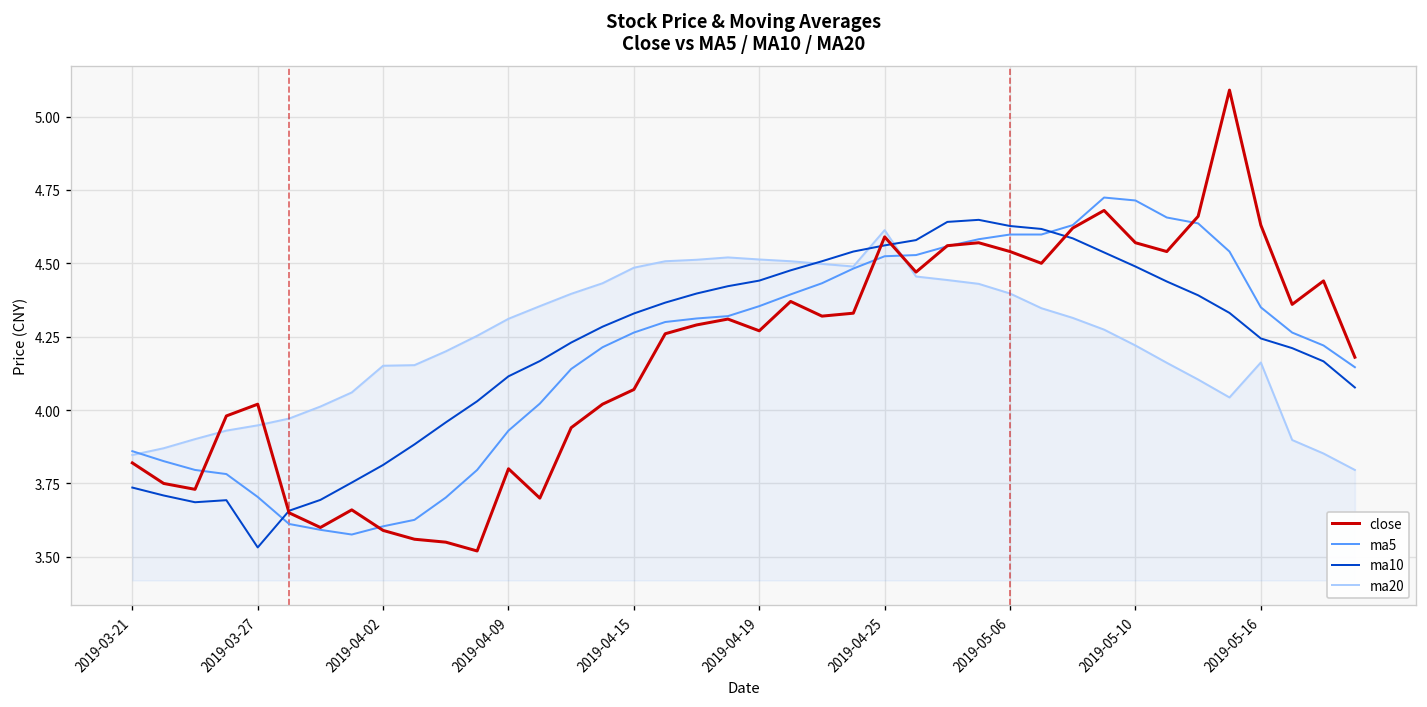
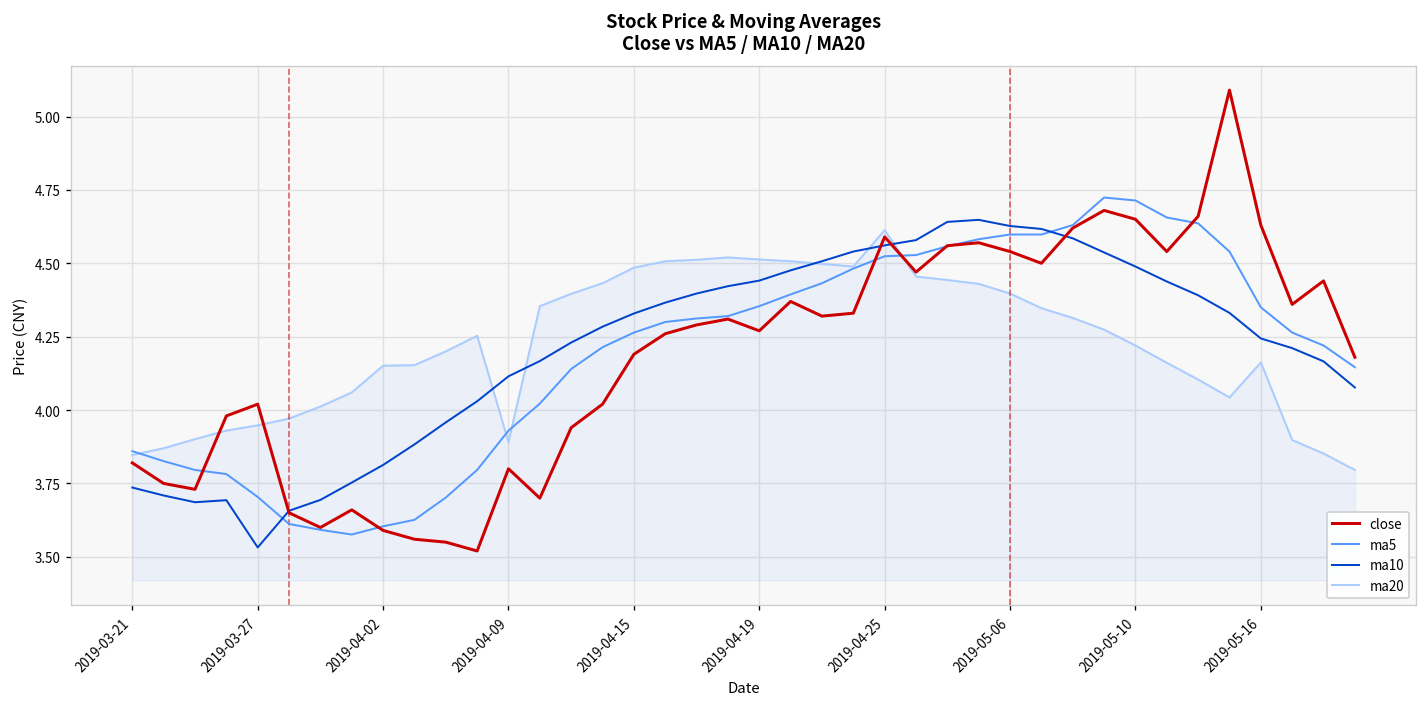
  {
    "close": {
      "2019-03-21": 3.82,
      "2019-03-27": 4.02,
      "2019-04-02": 3.59,
      "2019-04-09": 3.80,
-     "2019-04-15": 4.07,
+     "2019-04-15": 4.19,
      "2019-04-19": 4.27,
      "2019-04-25": 4.59,
      "2019-05-06": 4.54,
-     "2019-05-10": 4.57,
+     "2019-05-10": 4.65,
      "2019-05-16": 4.63
    },
    "ma5": {
      "2019-03-21": 3.86,
      "2019-03-27": 3.70,
      "2019-04-02": 3.60,
      "2019-04-09": 3.93,
      "2019-04-15": 4.26,
      "2019-04-19": 4.35,
      "2019-04-25": 4.52,
      "2019-05-06": 4.60,
      "2019-05-10": 4.71,
      "2019-05-16": 4.35
    },
    "ma10": {
      "2019-03-21": 3.74,
      "2019-03-27": 3.53,
      "2019-04-02": 3.81,
      "2019-04-09": 4.12,
      "2019-04-15": 4.33,
      "2019-04-19": 4.44,
      "2019-04-25": 4.56,
      "2019-05-06": 4.63,
      "2019-05-10": 4.49,
      "2019-05-16": 4.24
    },
    "ma20": {
      "2019-03-21": 3.85,
      "2019-03-27": 3.95,
      "2019-04-02": 4.15,
-     "2019-04-09": 4.31,
+     "2019-04-09": 3.89,
      "2019-04-15": 4.49,
      "2019-04-19": 4.51,
      "2019-04-25": 4.61,
      "2019-05-06": 4.40,
      "2019-05-10": 4.22,
      "2019-05-16": 4.16
    }
  }
